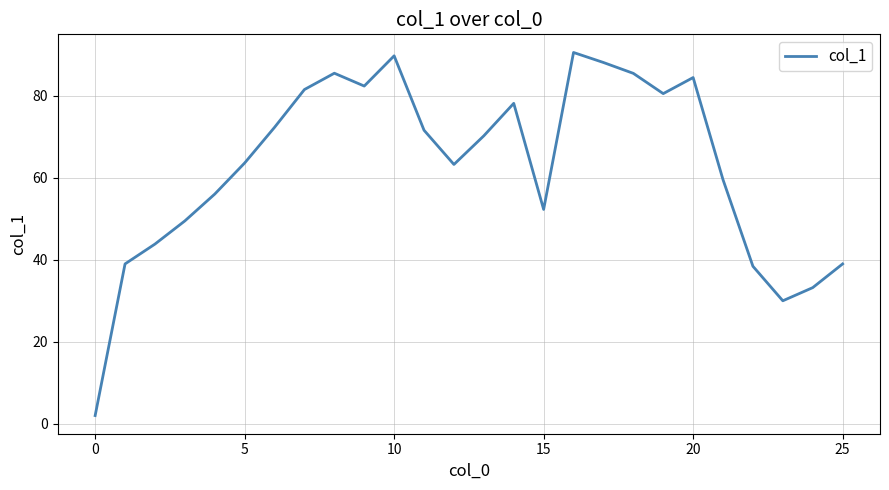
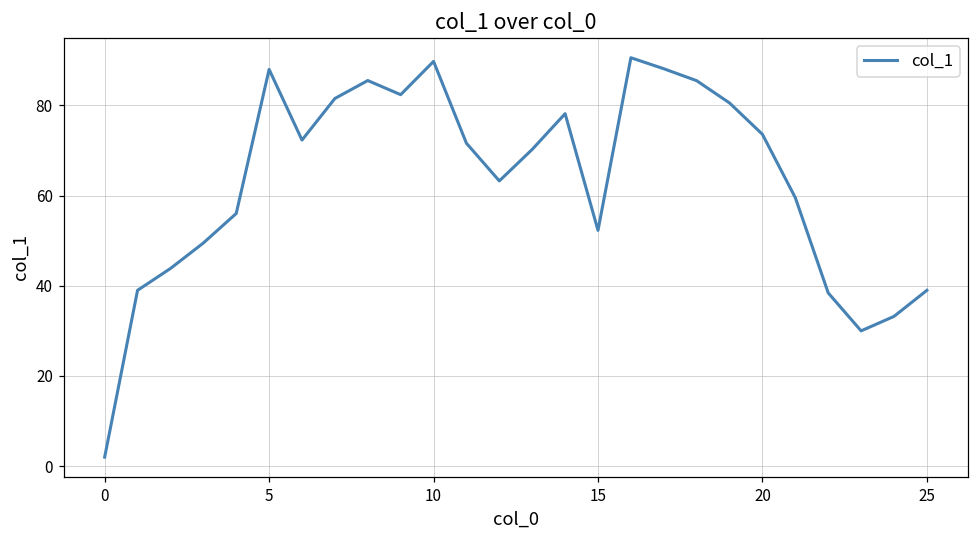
  {
    "0": 2,
-   "5": 64,
+   "5": 88,
    "10": 90,
    "15": 52,
-   "20": 84,
+   "20": 74,
    "25": 39
  }
